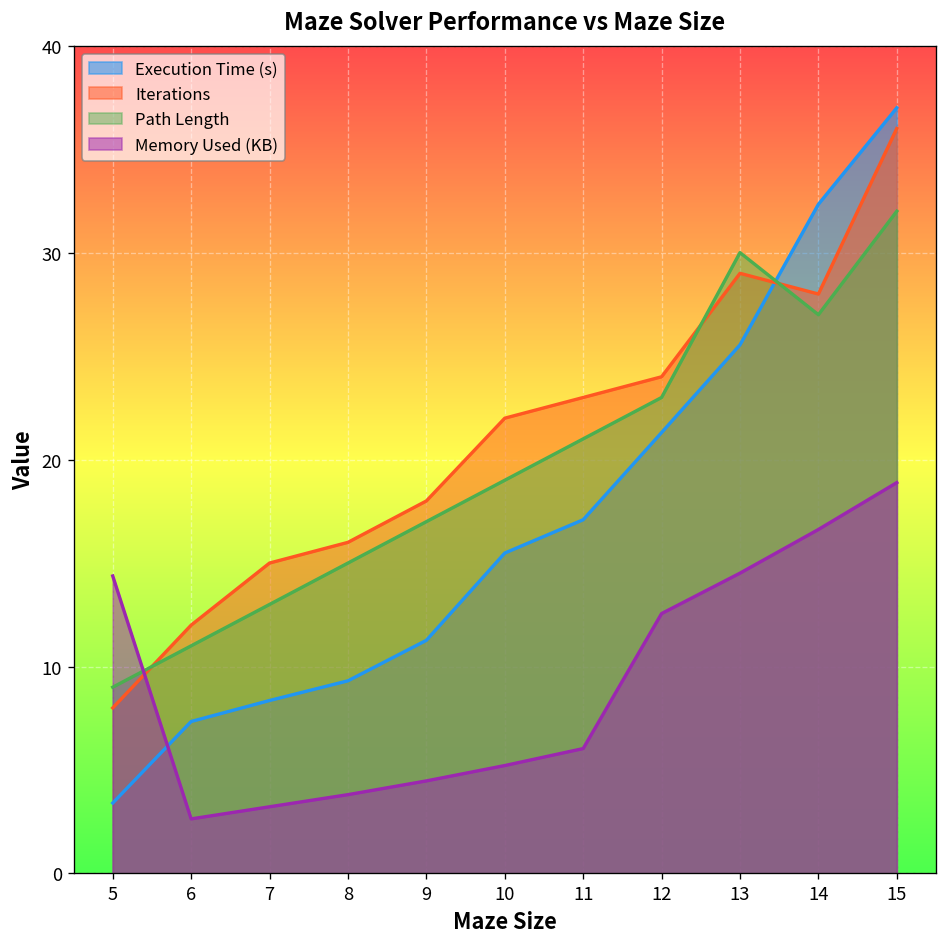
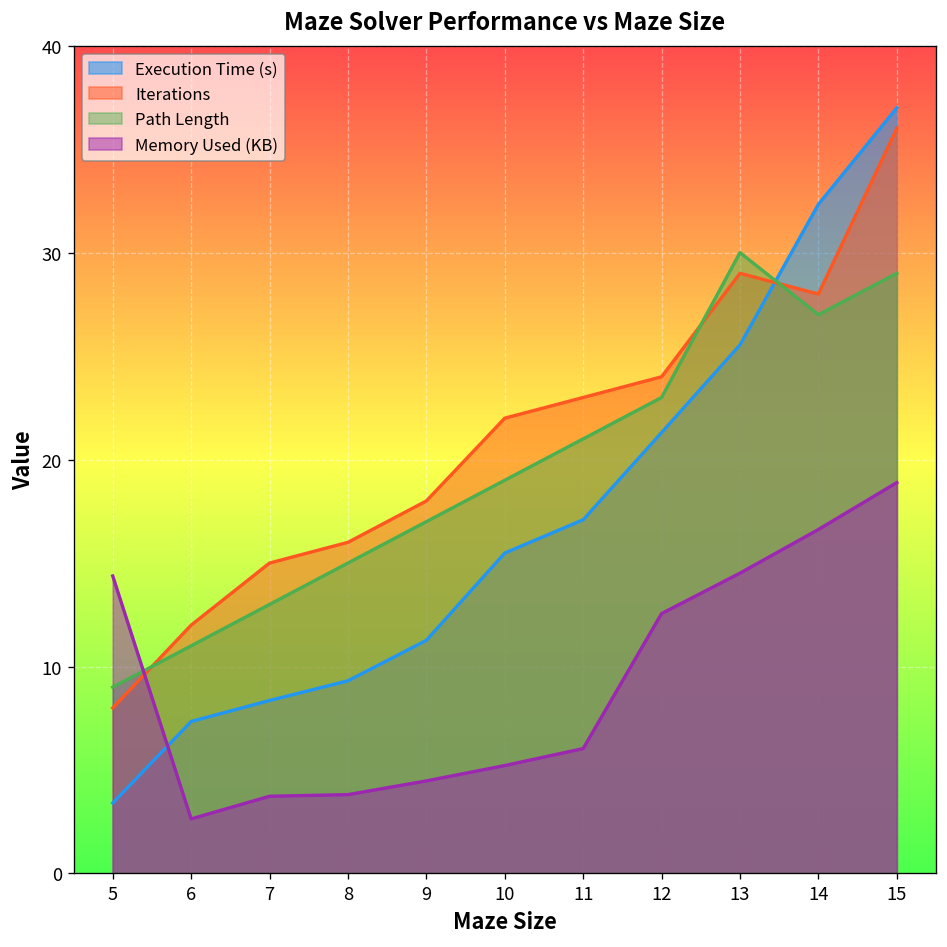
  {
    "Execution Time (s)": {
      "5": 3.4,
      "6": 7.3,
      "7": 8.4,
      "8": 9.3,
      "9": 11.3,
      "10": 15.5,
      "11": 17.1,
      "12": 21.3,
      "13": 25.5,
      "14": 32.3,
      "15": 37.0
    },
    "Iterations": {
      "5": 8.0,
      "6": 12.0,
      "7": 15.0,
      "8": 16.0,
      "9": 18.0,
      "10": 22.0,
      "11": 23.0,
      "12": 24.0,
      "13": 29.0,
      "14": 28.0,
      "15": 36.0
    },
    "Path Length": {
      "5": 9,
      "6": 11,
      "7": 13,
      "8": 15,
      "9": 17,
      "10": 19,
      "11": 21,
      "12": 23,
      "13": 30,
      "14": 27,
-     "15": 32
+     "15": 29
    },
    "Memory Used (KB)": {
      "5": 14.4,
      "6": 2.6,
-     "7": 3.2,
+     "7": 3.7,
      "8": 3.8,
      "9": 4.5,
      "10": 5.2,
      "11": 6.0,
      "12": 12.6,
      "13": 14.5,
      "14": 16.6,
      "15": 18.9
    }
  }
